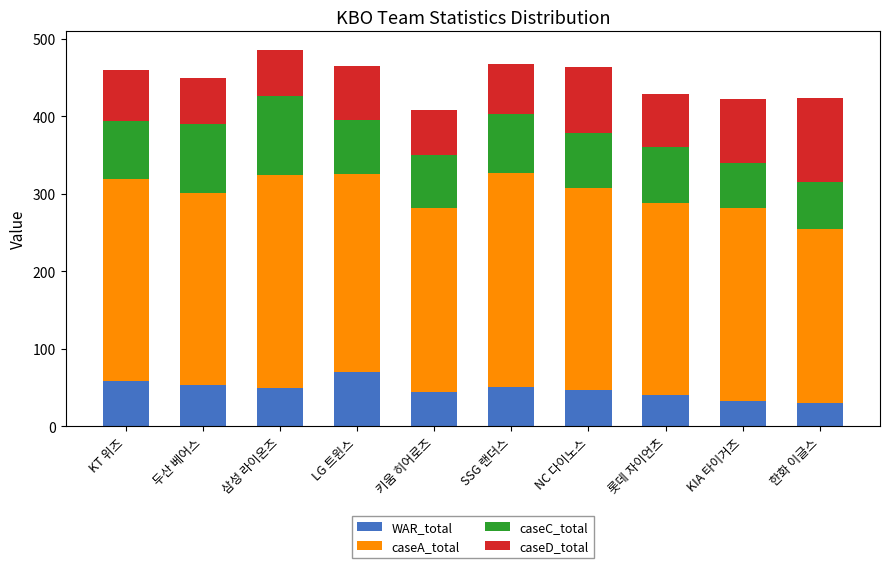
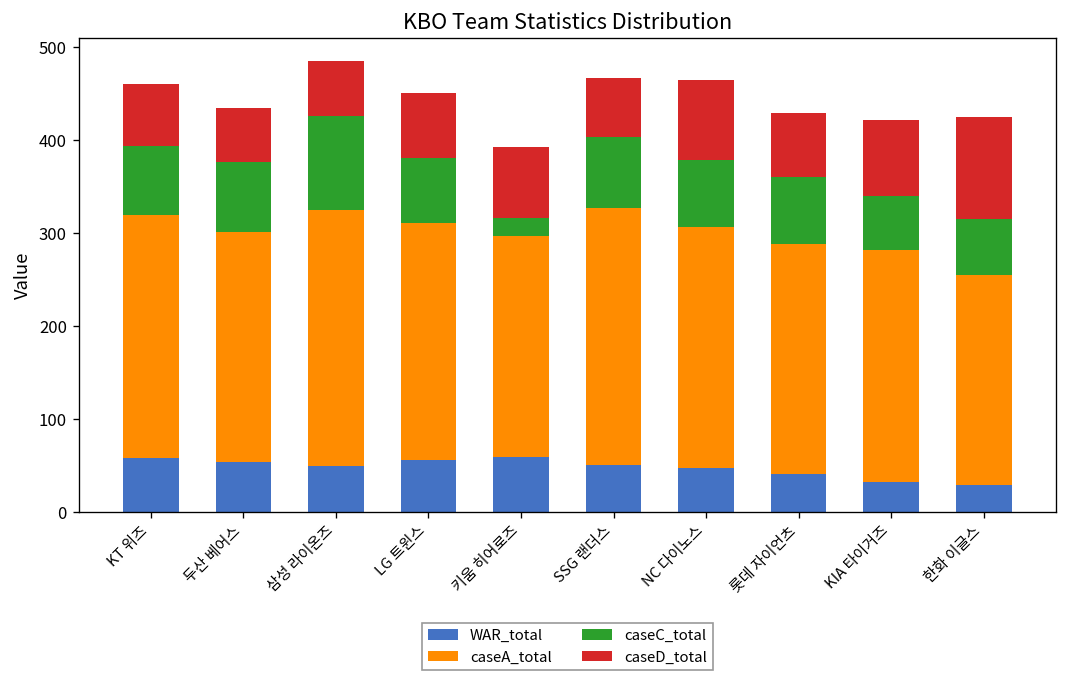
  {
    "WAR_total": {
      "KT 위즈": 60,
      "두산 베어스": 50,
      "삼성 라이온즈": 50,
-     "LG 트윈스": 70,
-     "키움 히어로즈": 40,
+     "LG 트윈스": 60,
+     "키움 히어로즈": 60,
      "SSG 랜더스": 50,
      "NC 다이노스": 50,
      "롯데 자이언츠": 40,
      "KIA 타이거즈": 30,
      "한화 이글스": 30
    },
    "caseA_total": {
      "KT 위즈": 260,
      "두산 베어스": 250,
      "삼성 라이온즈": 280,
      "LG 트윈스": 260,
      "키움 히어로즈": 240,
      "SSG 랜더스": 280,
      "NC 다이노스": 260,
      "롯데 자이언츠": 250,
      "KIA 타이거즈": 250,
      "한화 이글스": 230
    },
    "caseC_total": {
      "KT 위즈": 70,
-     "두산 베어스": 90,
+     "두산 베어스": 80,
      "삼성 라이온즈": 100,
      "LG 트윈스": 70,
-     "키움 히어로즈": 70,
+     "키움 히어로즈": 20,
      "SSG 랜더스": 80,
      "NC 다이노스": 70,
      "롯데 자이언츠": 70,
      "KIA 타이거즈": 60,
      "한화 이글스": 60
    },
    "caseD_total": {
      "KT 위즈": 70,
      "두산 베어스": 60,
      "삼성 라이온즈": 60,
      "LG 트윈스": 70,
-     "키움 히어로즈": 60,
+     "키움 히어로즈": 80,
      "SSG 랜더스": 60,
      "NC 다이노스": 90,
      "롯데 자이언츠": 70,
      "KIA 타이거즈": 80,
      "한화 이글스": 110
    }
  }
